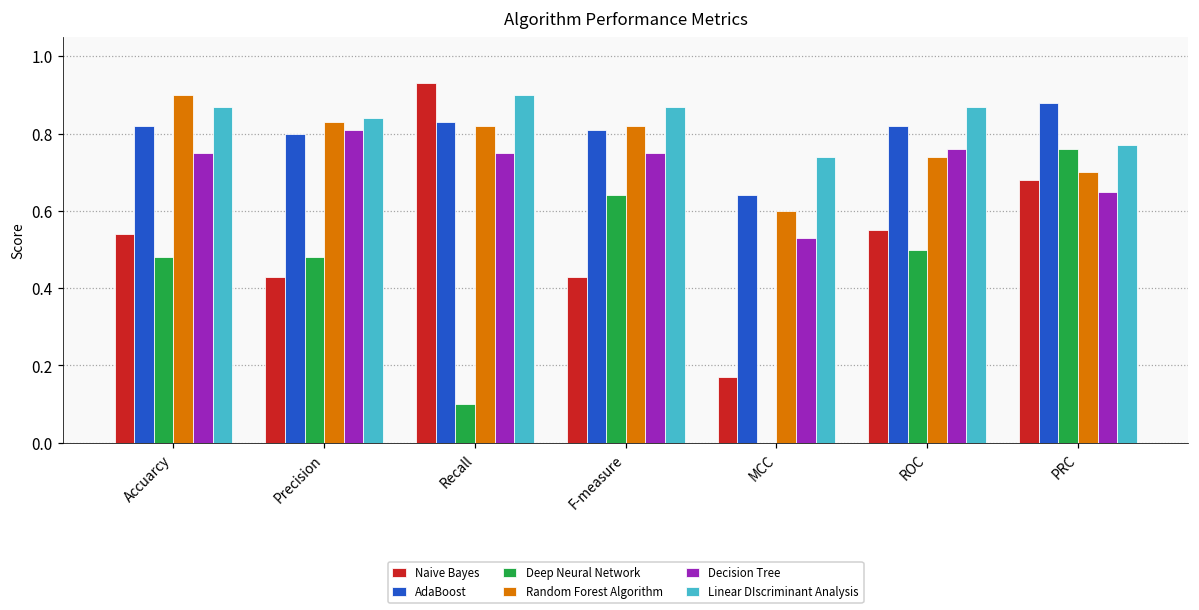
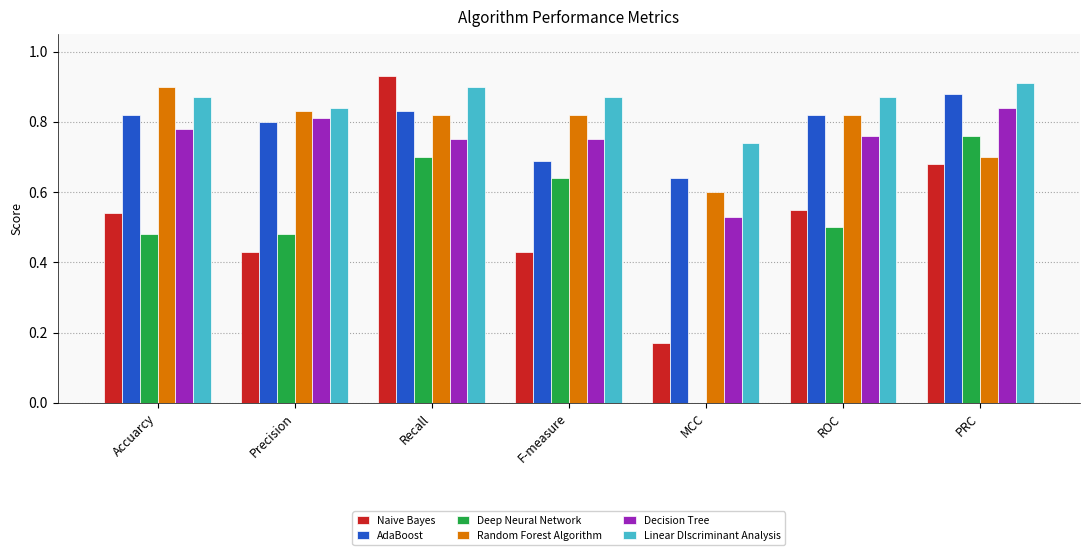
  {
    "Naive Bayes": {
      "Accuarcy": 0.54,
      "Precision": 0.43,
      "Recall": 0.93,
      "F-measure": 0.43,
      "MCC": 0.17,
      "ROC": 0.55,
      "PRC": 0.68
    },
    "AdaBoost": {
      "Accuarcy": 0.82,
      "Precision": 0.80,
      "Recall": 0.83,
-     "F-measure": 0.81,
+     "F-measure": 0.69,
      "MCC": 0.64,
      "ROC": 0.82,
      "PRC": 0.88
    },
    "Deep Neural Network": {
      "Accuarcy": 0.48,
      "Precision": 0.48,
-     "Recall": 0.1,
+     "Recall": 0.7,
      "F-measure": 0.64,
      "MCC": 0.0,
      "ROC": 0.5,
      "PRC": 0.76
    },
    "Random Forest Algorithm": {
      "Accuarcy": 0.90,
      "Precision": 0.83,
      "Recall": 0.82,
      "F-measure": 0.82,
      "MCC": 0.60,
-     "ROC": 0.74,
+     "ROC": 0.82,
      "PRC": 0.70
    },
    "Decision Tree": {
-     "Accuarcy": 0.75,
+     "Accuarcy": 0.78,
      "Precision": 0.81,
      "Recall": 0.75,
      "F-measure": 0.75,
      "MCC": 0.53,
      "ROC": 0.76,
-     "PRC": 0.65
+     "PRC": 0.84
    },
    "Linear DIscriminant Analysis": {
      "Accuarcy": 0.87,
      "Precision": 0.84,
      "Recall": 0.90,
      "F-measure": 0.87,
      "MCC": 0.74,
      "ROC": 0.87,
-     "PRC": 0.77
+     "PRC": 0.91
    }
  }
